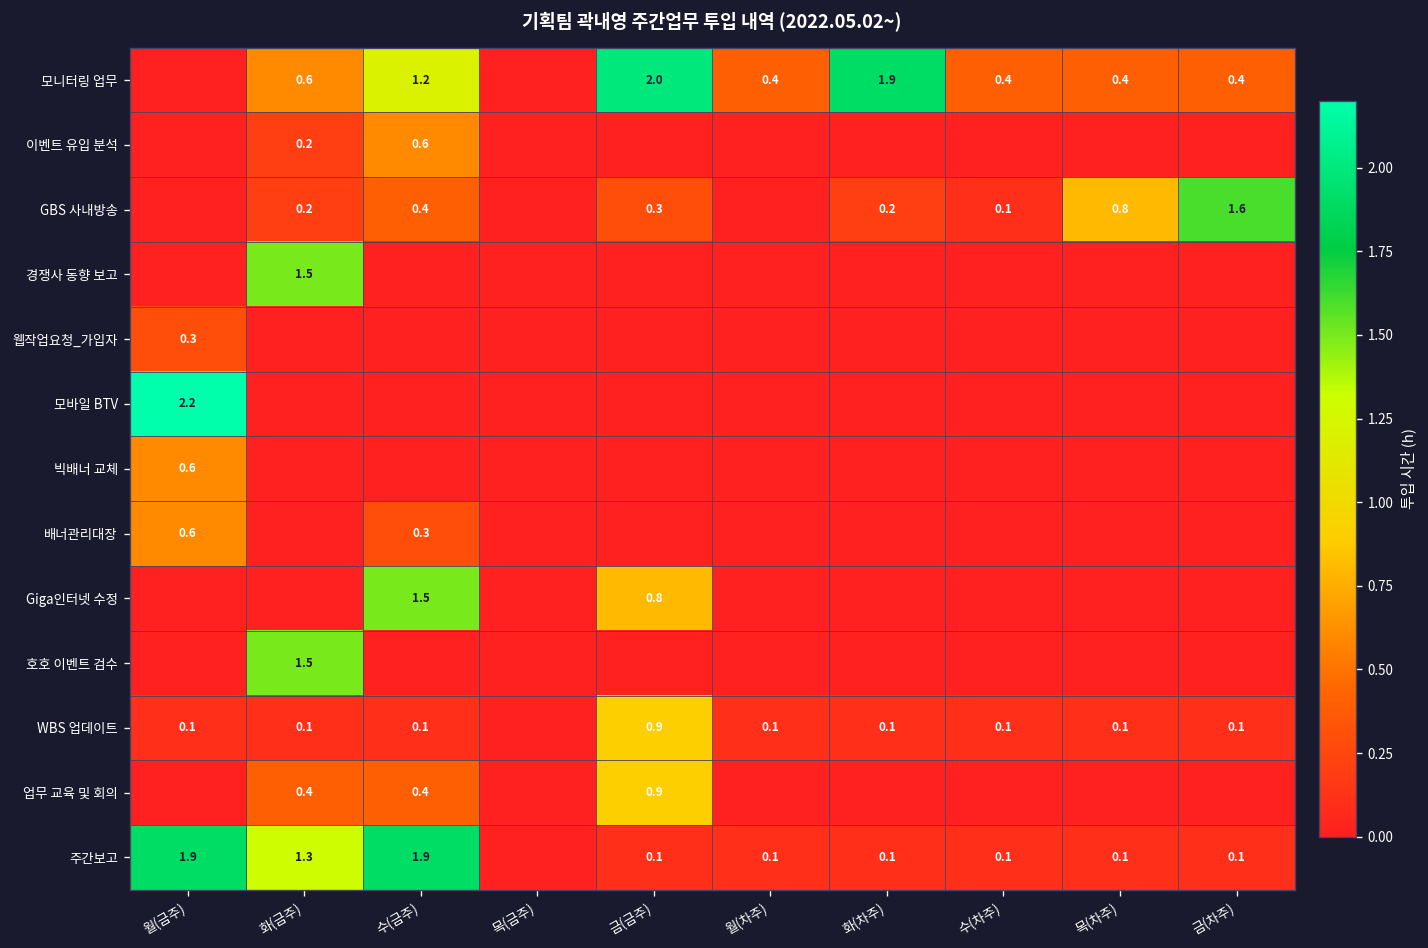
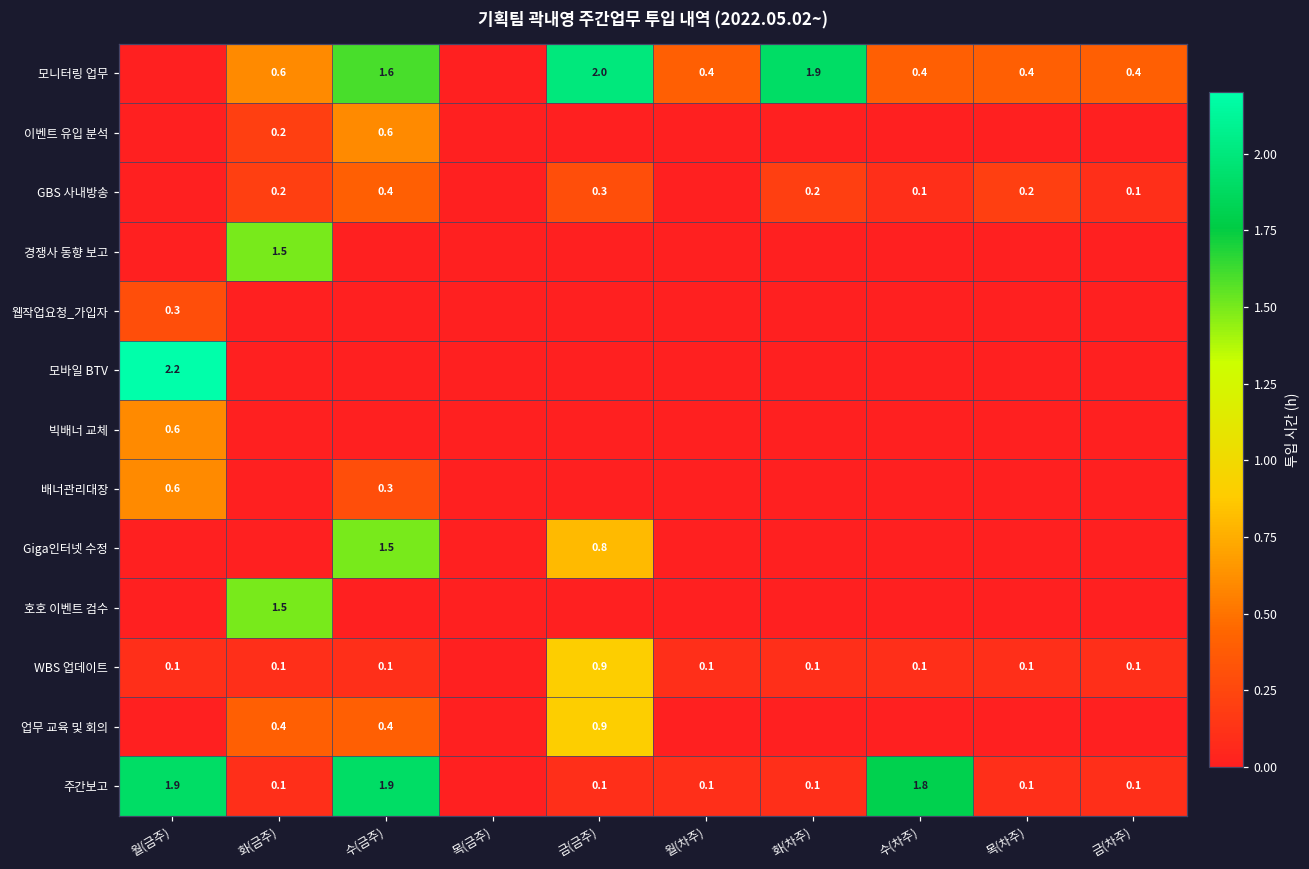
  {
    "모니터링 업무": {
      "화(금주)": 0.6,
-     "수(금주)": 1.2,
+     "수(금주)": 1.6,
      "금(금주)": 2.0,
      "월(차주)": 0.4,
      "화(차주)": 1.9,
      "수(차주)": 0.4,
      "목(차주)": 0.4,
      "금(차주)": 0.4
    },
    "이벤트 유입 분석": {
      "화(금주)": 0.2,
      "수(금주)": 0.6
    },
    "GBS 사내방송": {
      "화(금주)": 0.2,
      "수(금주)": 0.4,
      "금(금주)": 0.3,
      "화(차주)": 0.2,
      "수(차주)": 0.1,
-     "목(차주)": 0.8,
-     "금(차주)": 1.6
+     "목(차주)": 0.2,
+     "금(차주)": 0.1
    },
    "경쟁사 동향 보고": {
      "화(금주)": 1.5
    },
    "웹작업요청_가입자": {
      "월(금주)": 0.3
    },
    "모바일 BTV": {
      "월(금주)": 2.2
    },
    "빅배너 교체": {
      "월(금주)": 0.6
    },
    "배너관리대장": {
      "월(금주)": 0.6,
      "수(금주)": 0.3
    },
    "Giga인터넷 수정": {
      "수(금주)": 1.5,
      "금(금주)": 0.8
    },
    "호호 이벤트 검수": {
      "화(금주)": 1.5
    },
    "WBS 업데이트": {
      "월(금주)": 0.1,
      "화(금주)": 0.1,
      "수(금주)": 0.1,
      "금(금주)": 0.9,
      "월(차주)": 0.1,
      "화(차주)": 0.1,
      "수(차주)": 0.1,
      "목(차주)": 0.1,
      "금(차주)": 0.1
    },
    "업무 교육 및 회의": {
      "화(금주)": 0.4,
      "수(금주)": 0.4,
      "금(금주)": 0.9
    },
    "주간보고": {
      "월(금주)": 1.9,
-     "화(금주)": 1.3,
+     "화(금주)": 0.1,
      "수(금주)": 1.9,
      "금(금주)": 0.1,
      "월(차주)": 0.1,
      "화(차주)": 0.1,
-     "수(차주)": 0.1,
+     "수(차주)": 1.8,
      "목(차주)": 0.1,
      "금(차주)": 0.1
    }
  }
